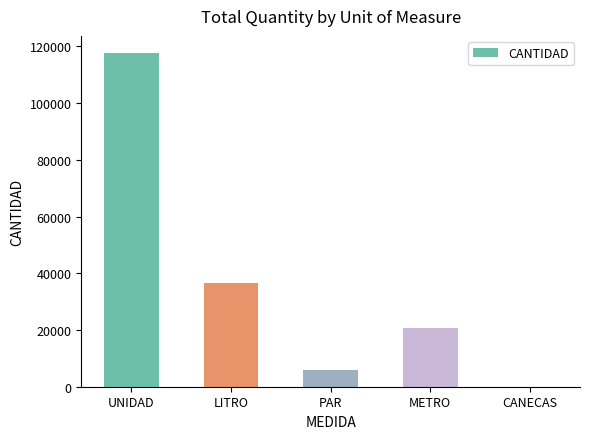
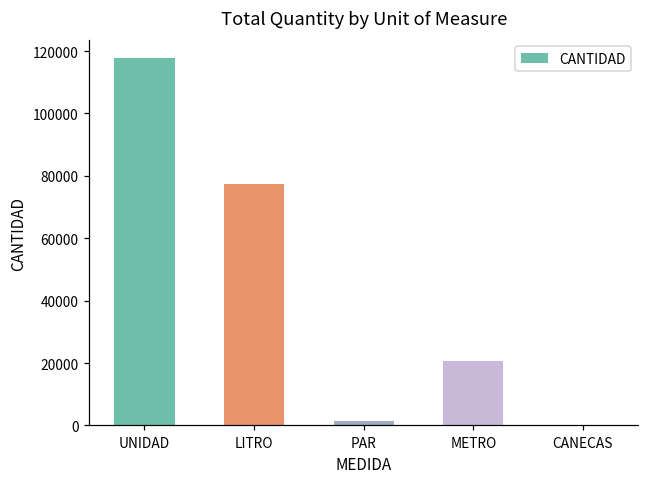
  {
    "UNIDAD": 118000,
-   "LITRO": 36000,
-   "PAR": 6000,
+   "LITRO": 77000,
+   "PAR": 2000,
    "METRO": 21000
  }
